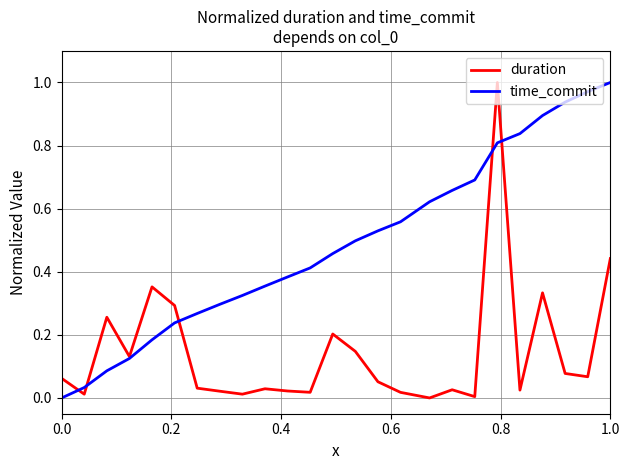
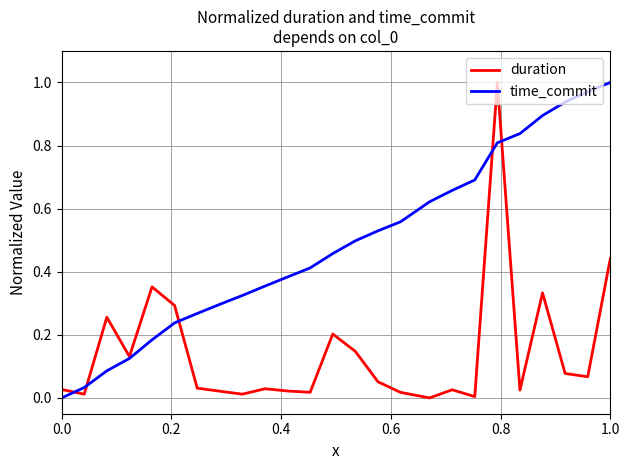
  {
    "duration": {
-     "0.0": 0.06,
+     "0.0": 0.03,
      "1.0": 0.44
    },
    "time_commit": {
      "0.0": 0.00,
      "1.0": 1.00
    }
  }
